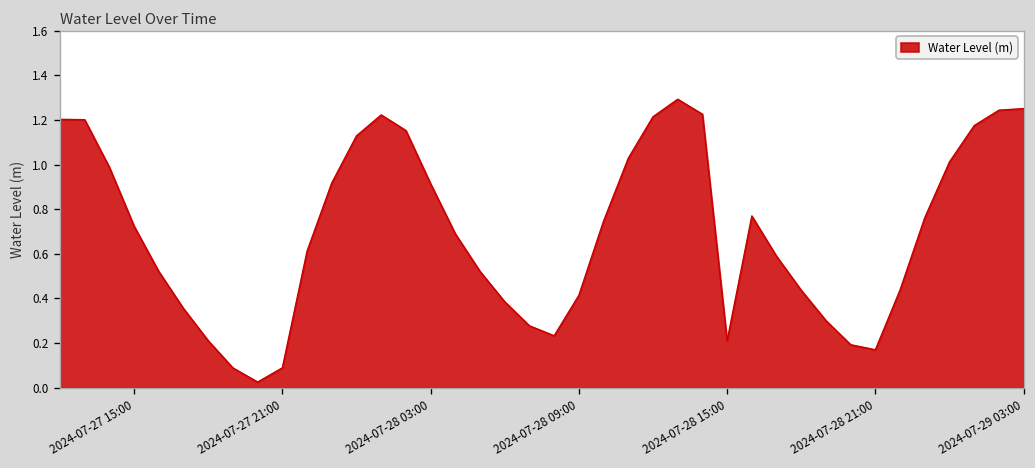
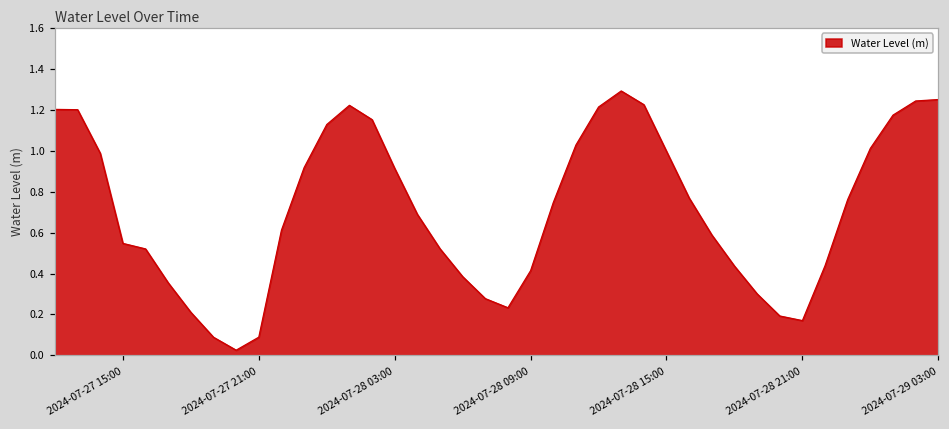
  {
-   "2024-07-27 15:00": 0.72,
+   "2024-07-27 15:00": 0.55,
    "2024-07-27 21:00": 0.09,
    "2024-07-28 03:00": 0.91,
    "2024-07-28 09:00": 0.41,
-   "2024-07-28 15:00": 0.21,
+   "2024-07-28 15:00": 1.00,
    "2024-07-28 21:00": 0.17,
    "2024-07-29 03:00": 1.25
  }
